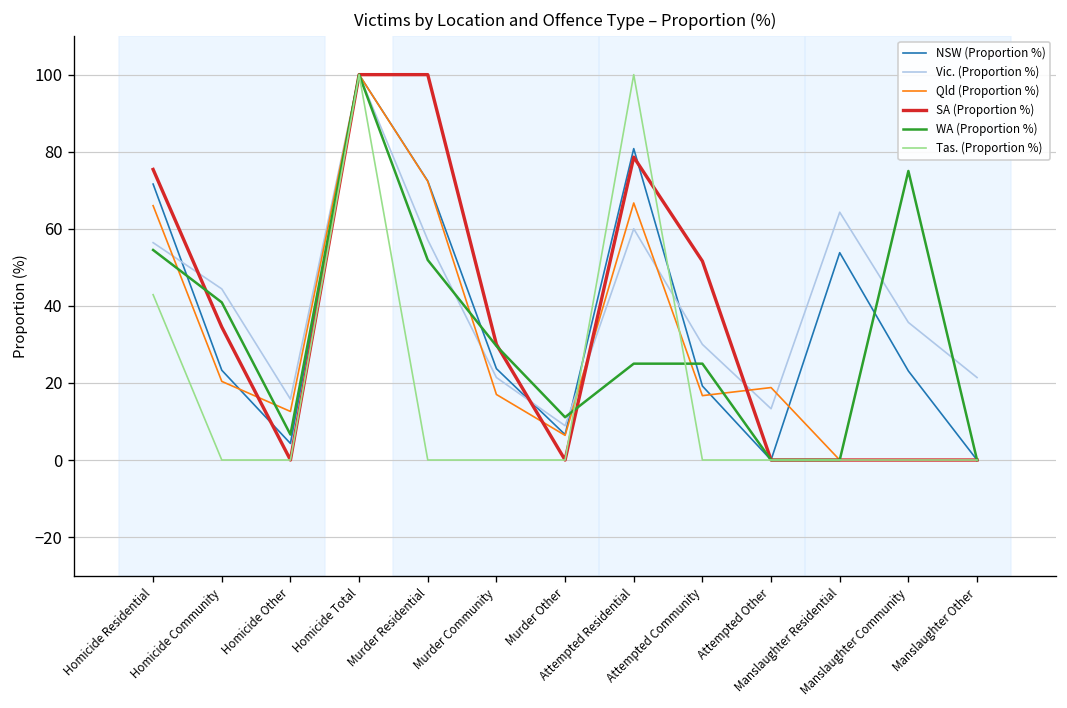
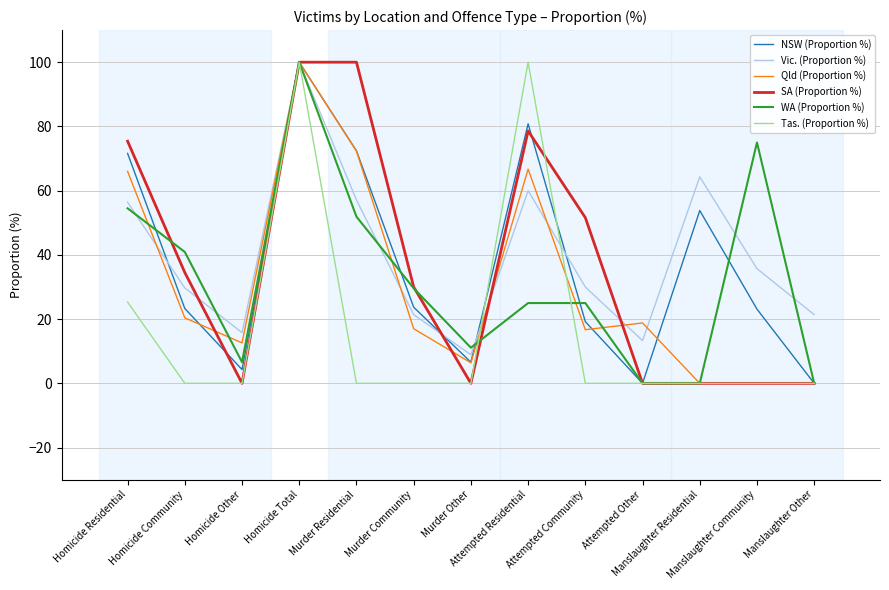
  {
    "NSW (Proportion %)": {
      "Homicide Residential": 72,
      "Homicide Community": 23,
      "Homicide Other": 4,
      "Murder Community": 24,
      "Attempted Residential": 81,
      "Attempted Community": 19,
      "Manslaughter Residential": 54,
      "Manslaughter Community": 23
    },
    "Vic. (Proportion %)": {
      "Homicide Residential": 56,
-     "Homicide Community": 44,
+     "Homicide Community": 30,
      "Homicide Other": 16,
      "Murder Residential": 57,
      "Murder Community": 21,
      "Murder Other": 9,
      "Attempted Residential": 60,
      "Attempted Community": 30,
      "Attempted Other": 13,
      "Manslaughter Residential": 64,
      "Manslaughter Community": 36,
      "Manslaughter Other": 21
    },
    "Qld (Proportion %)": {
      "Homicide Residential": 66,
      "Homicide Community": 20,
      "Homicide Other": 13,
      "Murder Community": 17,
      "Attempted Residential": 67,
      "Attempted Community": 17,
      "Attempted Other": 19
    },
    "SA (Proportion %)": {
      "Homicide Residential": 75,
      "Homicide Community": 35,
      "Murder Residential": 100,
      "Attempted Residential": 79,
      "Attempted Community": 52
    },
    "WA (Proportion %)": {
      "Homicide Residential": 55,
      "Homicide Community": 41,
      "Homicide Other": 7,
      "Murder Residential": 52,
      "Murder Other": 11,
      "Attempted Residential": 25,
      "Attempted Community": 25,
      "Manslaughter Community": 75
    },
    "Tas. (Proportion %)": {
-     "Homicide Residential": 43,
+     "Homicide Residential": 25,
      "Homicide Community": 0,
      "Murder Residential": 0,
      "Murder Community": 0,
      "Attempted Residential": 100,
      "Attempted Community": 0
    }
  }
